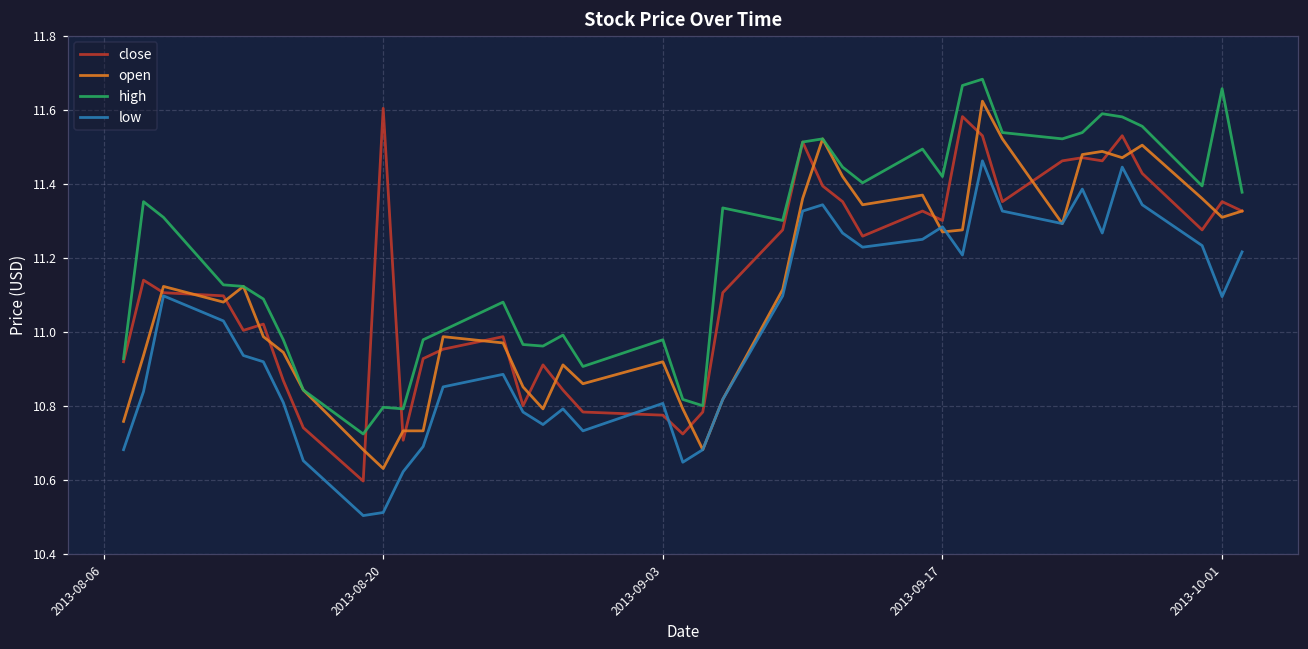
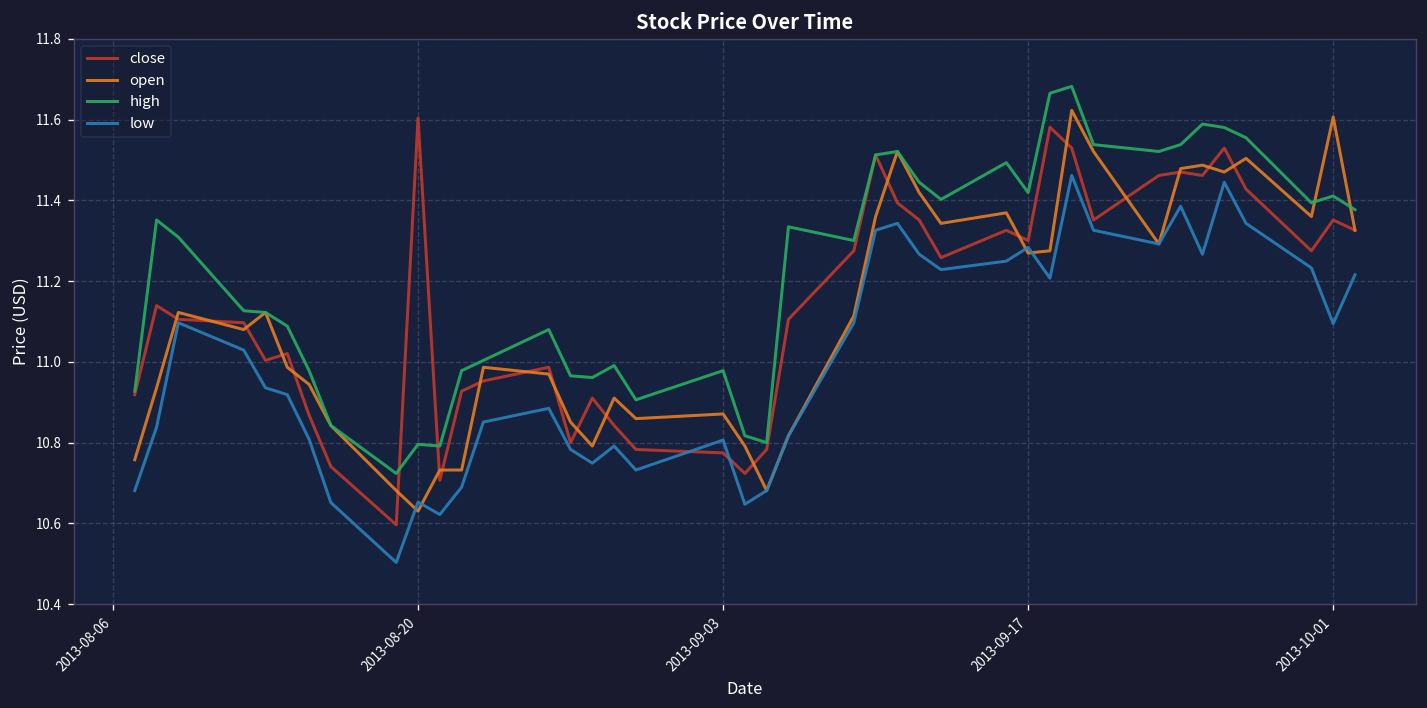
  {
    "close": {
      "2013-08-20": 11.60,
      "2013-09-03": 10.77,
      "2013-09-17": 11.30,
      "2013-10-01": 11.35
    },
    "open": {
      "2013-08-20": 10.63,
-     "2013-09-03": 10.92,
+     "2013-09-03": 10.87,
      "2013-09-17": 11.27,
-     "2013-10-01": 11.31
+     "2013-10-01": 11.61
    },
    "high": {
      "2013-08-20": 10.80,
      "2013-09-03": 10.98,
      "2013-09-17": 11.42,
-     "2013-10-01": 11.66
+     "2013-10-01": 11.41
    },
    "low": {
-     "2013-08-20": 10.51,
+     "2013-08-20": 10.65,
      "2013-09-03": 10.81,
      "2013-09-17": 11.28,
      "2013-10-01": 11.09
    }
  }
